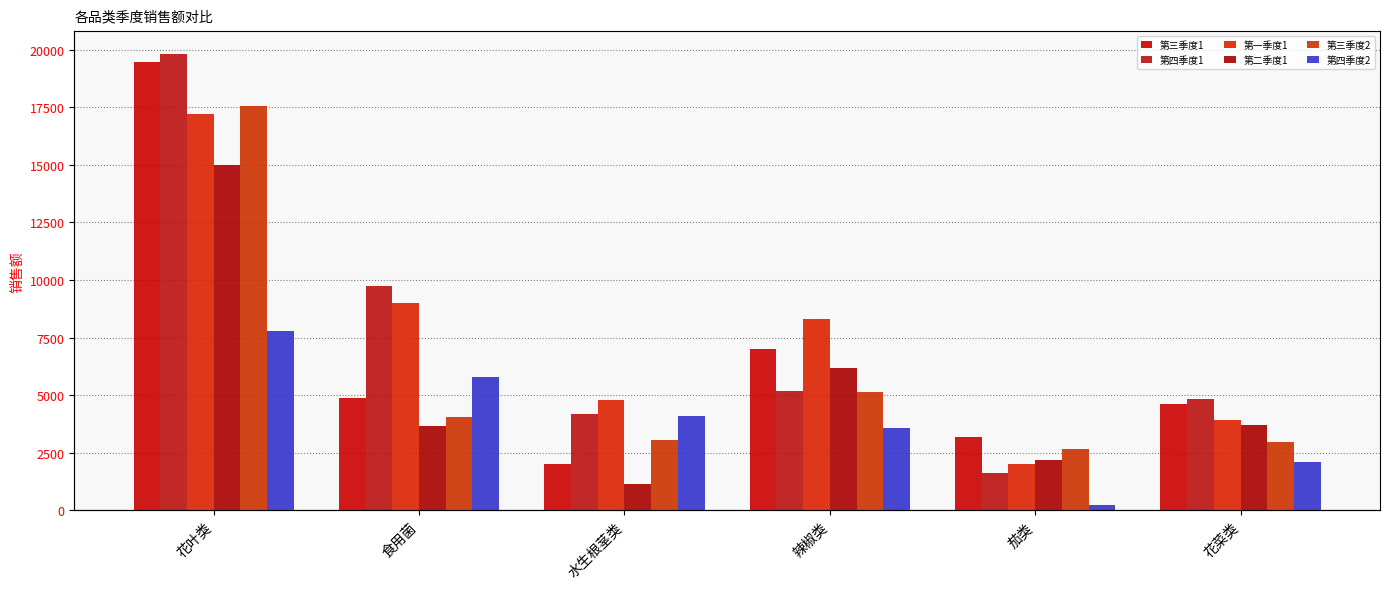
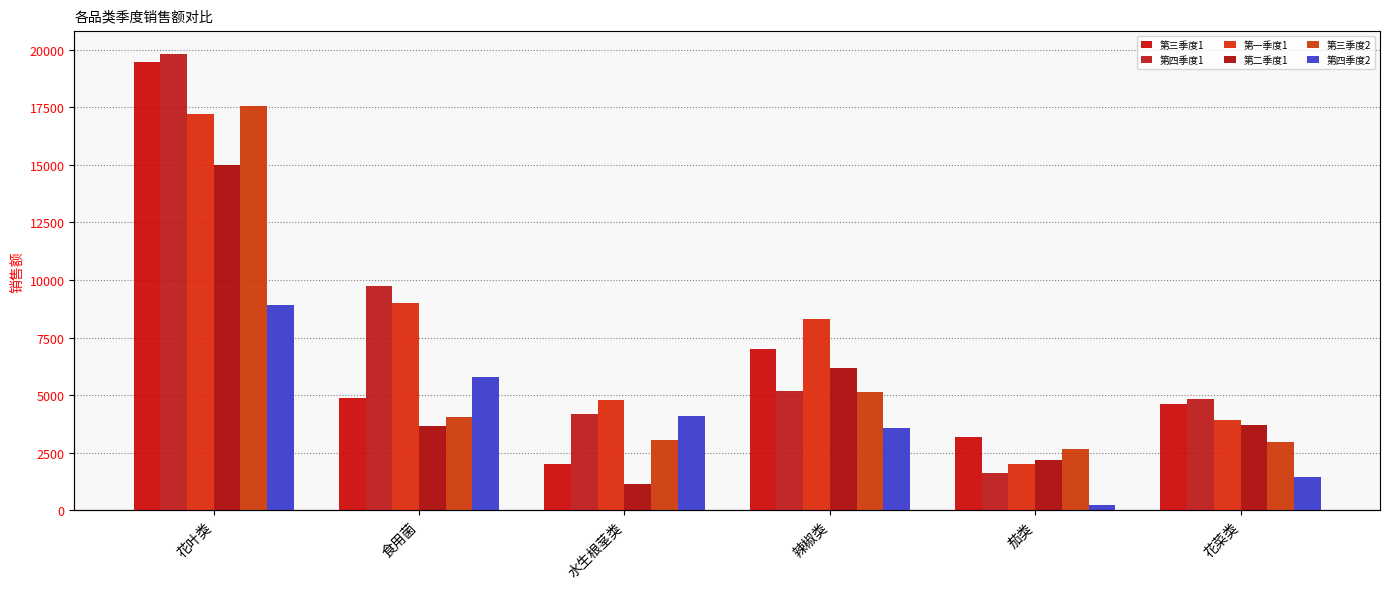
  {
    "第四季度2": {
-     "花叶类": 7800,
+     "花叶类": 8900,
      "食用菌": 5800,
      "水生根茎类": 4100,
      "辣椒类": 3600,
      "茄类": 200,
-     "花菜类": 2100
+     "花菜类": 1500
    }
  }
